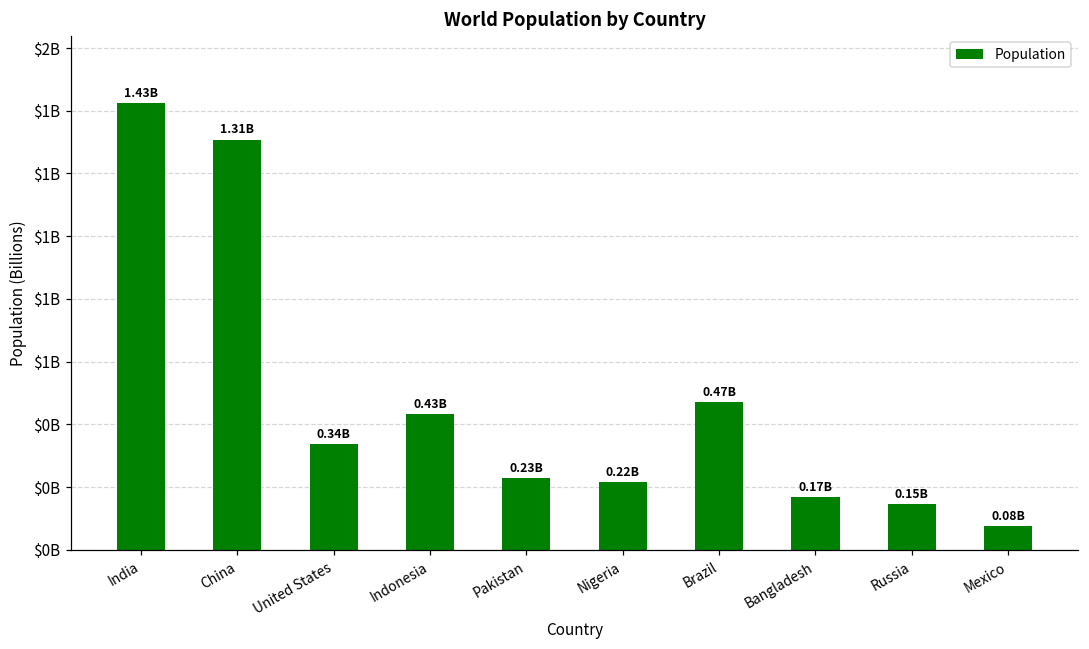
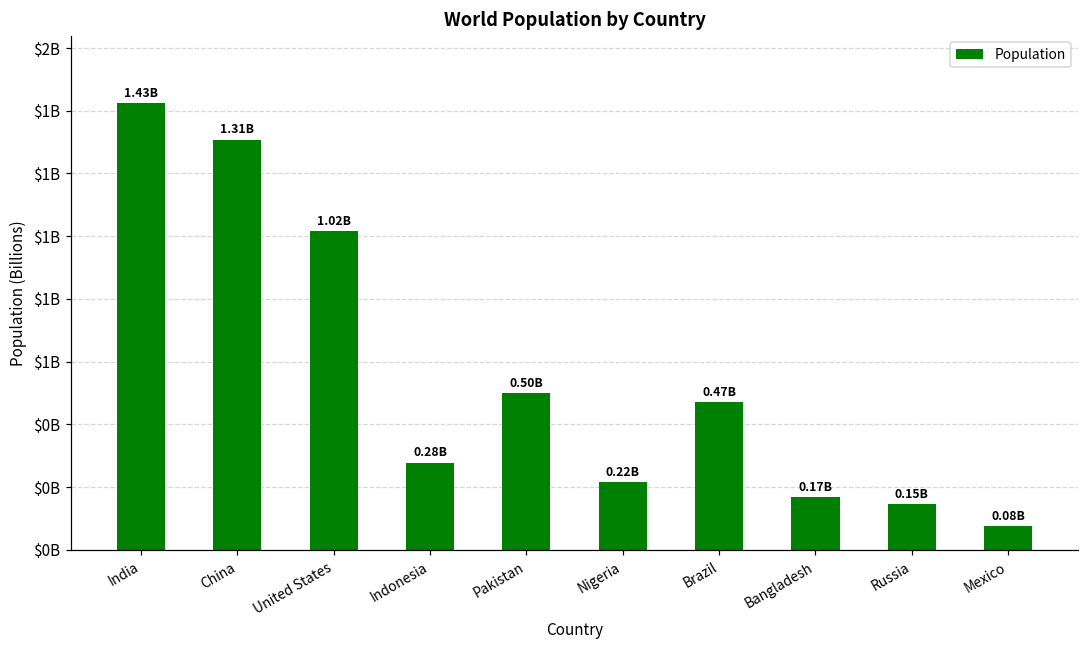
  {
    "India": "1.43B",
    "China": "1.31B",
-   "United States": "0.34B",
-   "Indonesia": "0.43B",
-   "Pakistan": "0.23B",
+   "United States": "1.02B",
+   "Indonesia": "0.28B",
+   "Pakistan": "0.50B",
    "Nigeria": "0.22B",
    "Brazil": "0.47B",
    "Bangladesh": "0.17B",
    "Russia": "0.15B",
    "Mexico": "0.08B"
  }
